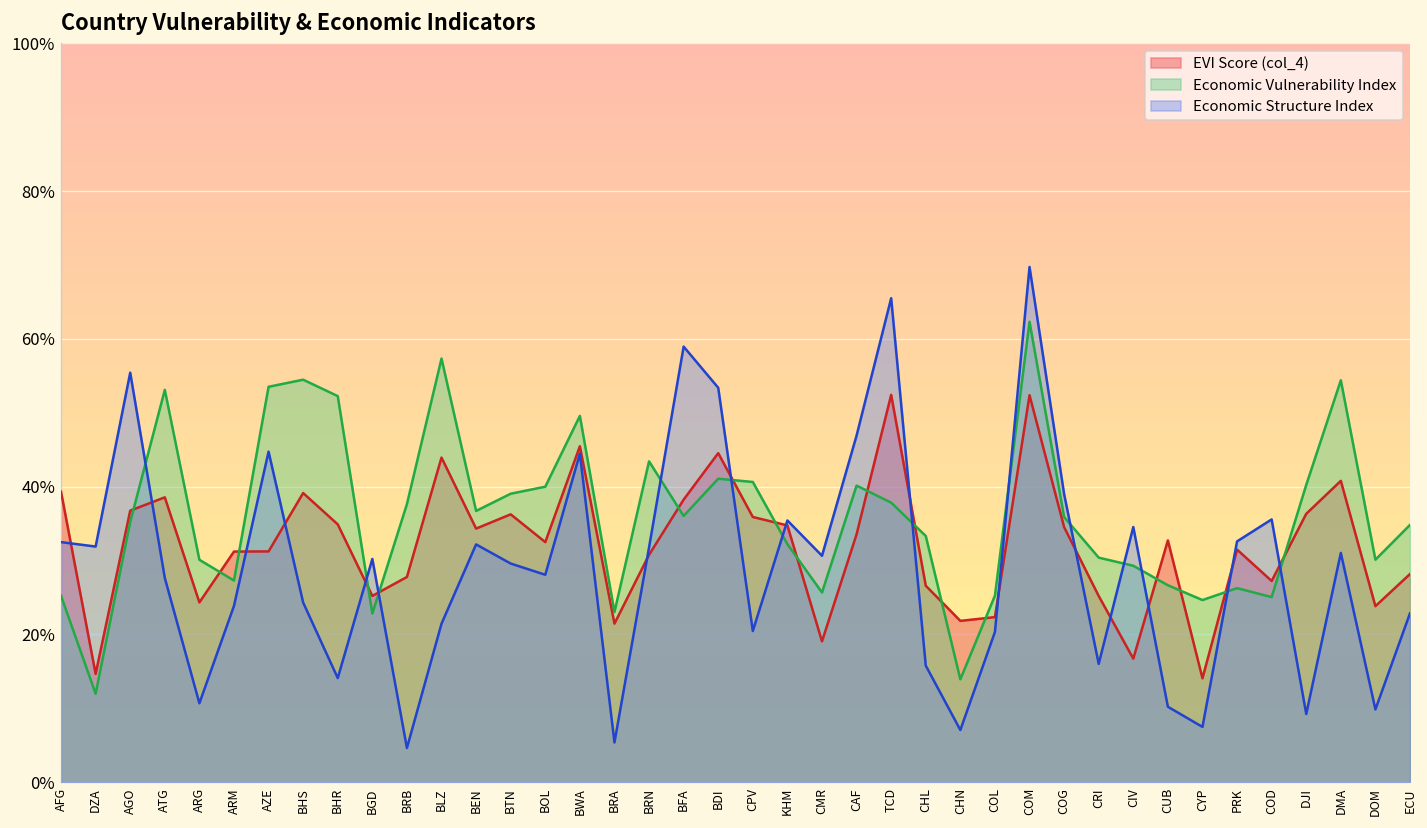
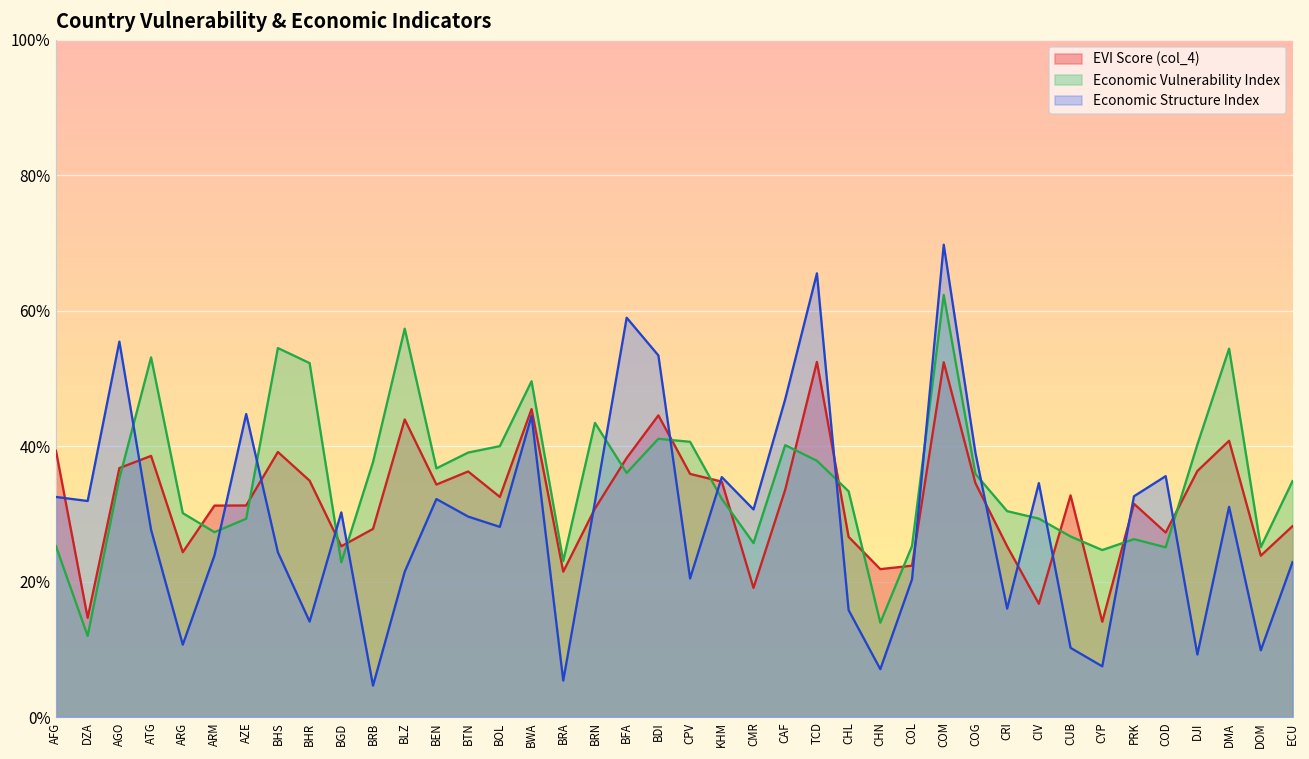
  {
    "EVI Score (col_4)": {
      "AFG": "39%",
      "DZA": "15%",
      "AGO": "37%",
      "ATG": "39%",
      "ARG": "24%",
      "ARM": "31%",
      "AZE": "31%",
      "BHS": "39%",
      "BHR": "35%",
      "BGD": "25%",
      "BRB": "28%",
      "BLZ": "44%",
      "BEN": "34%",
      "BTN": "36%",
      "BOL": "33%",
      "BWA": "45%",
      "BRA": "21%",
      "BRN": "31%",
      "BFA": "38%",
      "BDI": "45%",
      "CPV": "36%",
      "KHM": "35%",
      "CMR": "19%",
      "CAF": "34%",
      "TCD": "52%",
      "CHL": "27%",
      "CHN": "22%",
      "COL": "22%",
      "COM": "52%",
      "COG": "35%",
      "CRI": "25%",
      "CIV": "17%",
      "CUB": "33%",
      "CYP": "14%",
      "PRK": "31%",
      "COD": "27%",
      "DJI": "36%",
      "DMA": "41%",
      "DOM": "24%",
      "ECU": "28%"
    },
    "Economic Vulnerability Index": {
      "AFG": "25%",
      "DZA": "12%",
      "AGO": "35%",
      "ATG": "53%",
      "ARG": "30%",
      "ARM": "27%",
-     "AZE": "54%",
+     "AZE": "29%",
      "BHS": "54%",
      "BHR": "52%",
      "BGD": "23%",
      "BRB": "38%",
      "BLZ": "57%",
      "BEN": "37%",
      "BTN": "39%",
      "BOL": "40%",
      "BWA": "50%",
      "BRA": "23%",
      "BRN": "43%",
      "BFA": "36%",
      "BDI": "41%",
      "CPV": "41%",
      "KHM": "32%",
      "CMR": "26%",
      "CAF": "40%",
      "TCD": "38%",
      "CHL": "33%",
      "CHN": "14%",
      "COL": "25%",
      "COM": "62%",
      "COG": "36%",
      "CRI": "30%",
      "CIV": "29%",
      "CUB": "27%",
      "CYP": "25%",
      "PRK": "26%",
      "COD": "25%",
      "DJI": "40%",
      "DMA": "54%",
-     "DOM": "30%",
+     "DOM": "25%",
      "ECU": "35%"
    },
    "Economic Structure Index": {
      "AFG": "33%",
      "DZA": "32%",
      "AGO": "55%",
      "ATG": "28%",
      "ARG": "11%",
      "ARM": "24%",
      "AZE": "45%",
      "BHS": "24%",
      "BHR": "14%",
      "BGD": "30%",
      "BRB": "5%",
      "BLZ": "21%",
      "BEN": "32%",
      "BTN": "30%",
      "BOL": "28%",
      "BWA": "44%",
      "BRA": "5%",
      "BRN": "32%",
      "BFA": "59%",
      "BDI": "53%",
      "CPV": "20%",
      "KHM": "35%",
      "CMR": "31%",
      "CAF": "47%",
      "TCD": "66%",
      "CHL": "16%",
      "CHN": "7%",
      "COL": "20%",
      "COM": "70%",
      "COG": "39%",
      "CRI": "16%",
      "CIV": "35%",
      "CUB": "10%",
      "CYP": "7%",
      "PRK": "33%",
      "COD": "36%",
      "DJI": "9%",
      "DMA": "31%",
      "DOM": "10%",
      "ECU": "23%"
    }
  }
